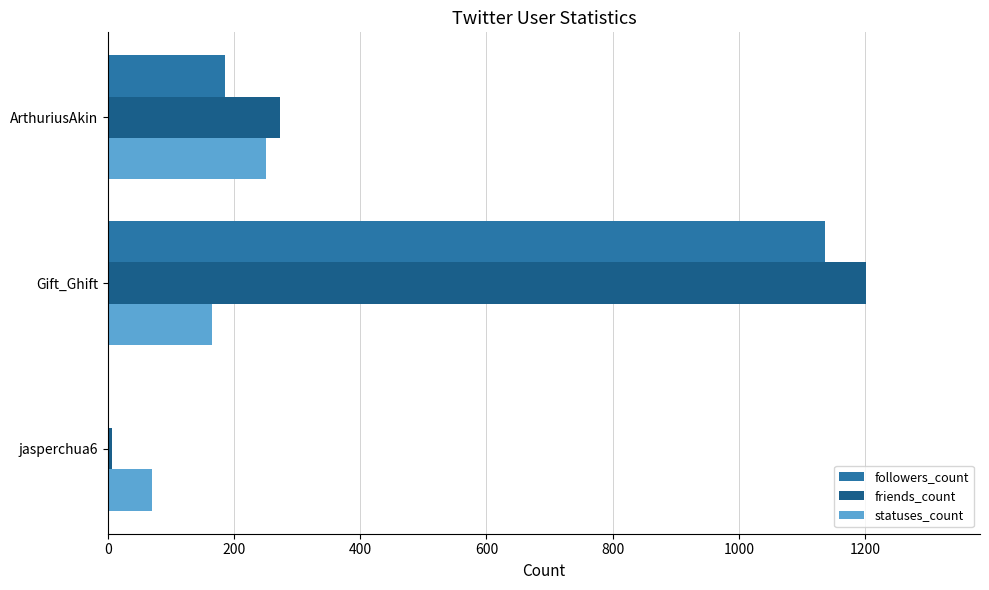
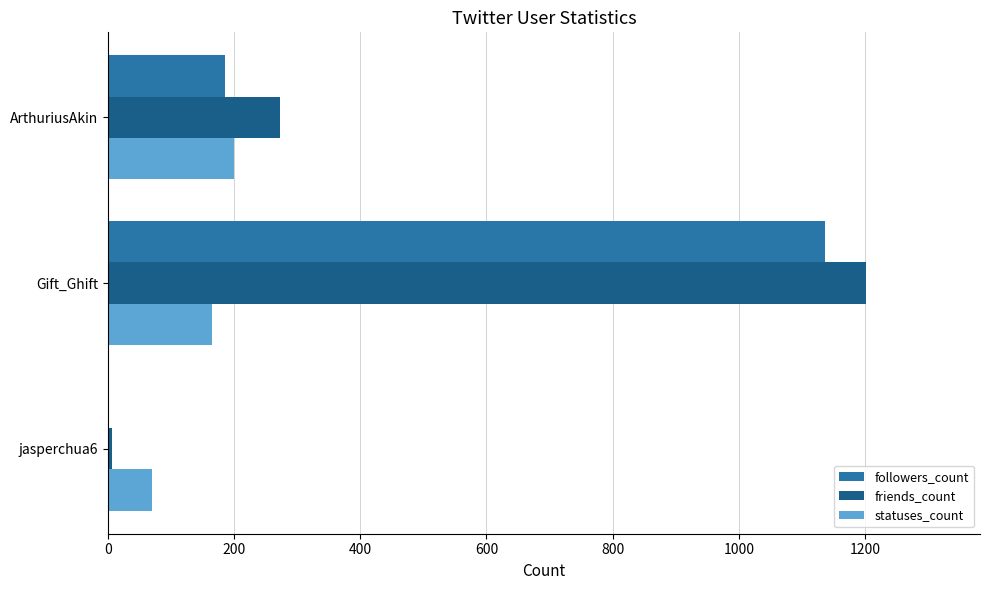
  {
    "statuses_count": {
-     "ArthuriusAkin": 250,
+     "ArthuriusAkin": 200,
      "Gift_Ghift": 170,
      "jasperchua6": 70
    }
  }
